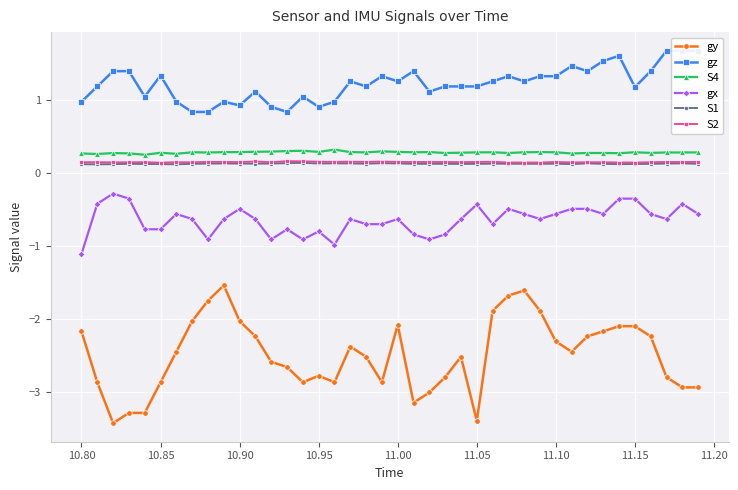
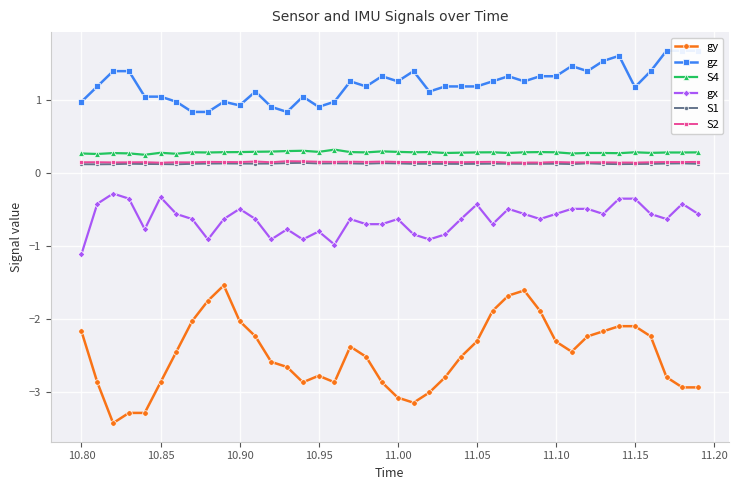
  {
    "gy": {
      "10.80": -2.2,
      "10.85": -2.9,
      "10.90": -2.0,
      "10.95": -2.8,
-     "11.00": -2.1,
-     "11.05": -3.4,
+     "11.00": -3.1,
+     "11.05": -2.3,
      "11.10": -2.3,
      "11.15": -2.1
    },
    "gz": {
      "10.80": 1.0,
-     "10.85": 1.3,
+     "10.85": 1.1,
      "10.90": 0.9,
      "10.95": 0.9,
      "11.00": 1.3,
      "11.05": 1.2,
      "11.10": 1.3,
      "11.15": 1.2
    },
    "S4": {
      "10.80": 0.3,
      "10.85": 0.3,
      "10.90": 0.3,
      "10.95": 0.3,
      "11.00": 0.3,
      "11.05": 0.3,
      "11.10": 0.3,
      "11.15": 0.3
    },
    "gx": {
      "10.80": -1.1,
-     "10.85": -0.8,
+     "10.85": -0.3,
      "10.90": -0.5,
      "10.95": -0.8,
      "11.00": -0.6,
      "11.05": -0.4,
      "11.10": -0.6,
      "11.15": -0.4
    }
  }
